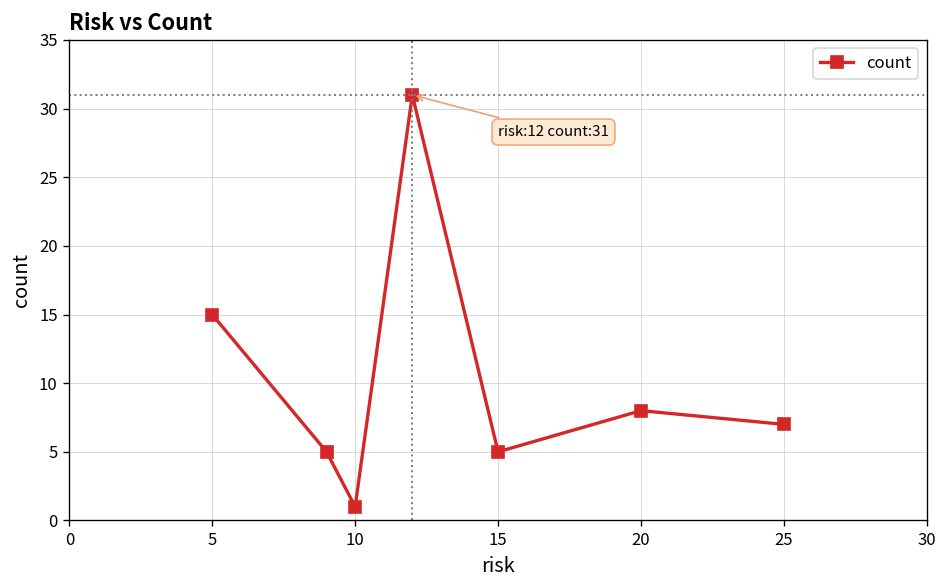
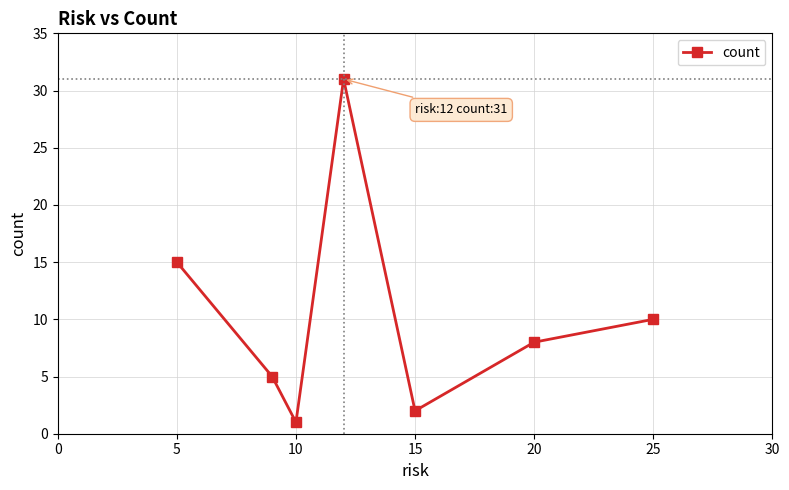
  {
    "5": 15,
    "10": 1,
-   "15": 5,
+   "15": 2,
    "20": 8,
-   "25": 7
+   "25": 10
  }
